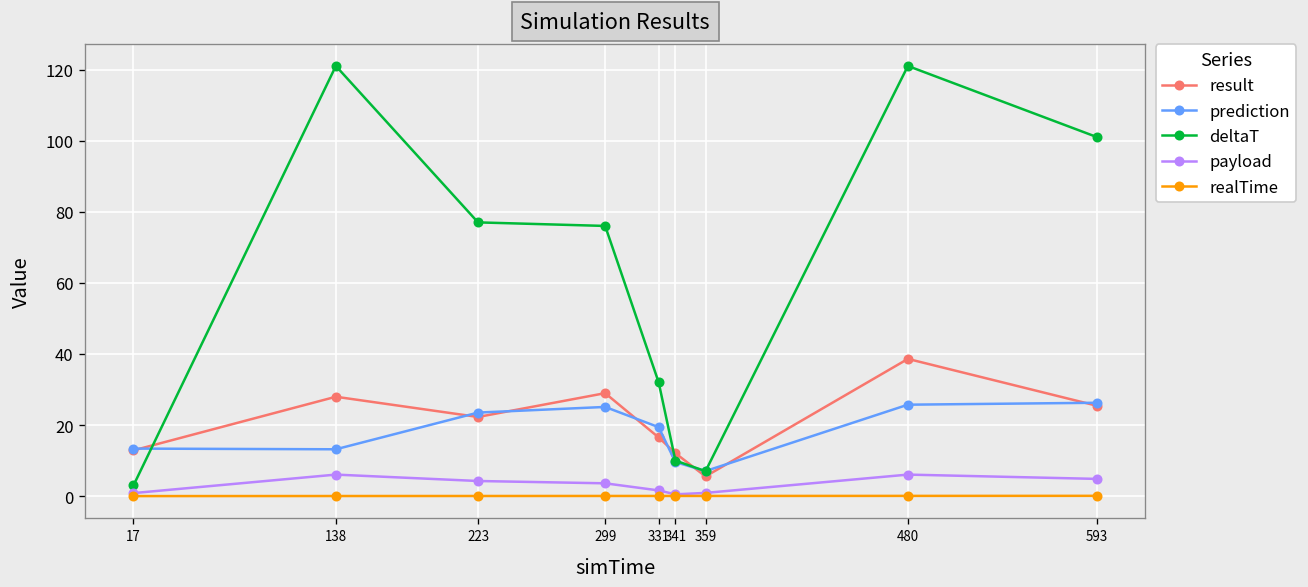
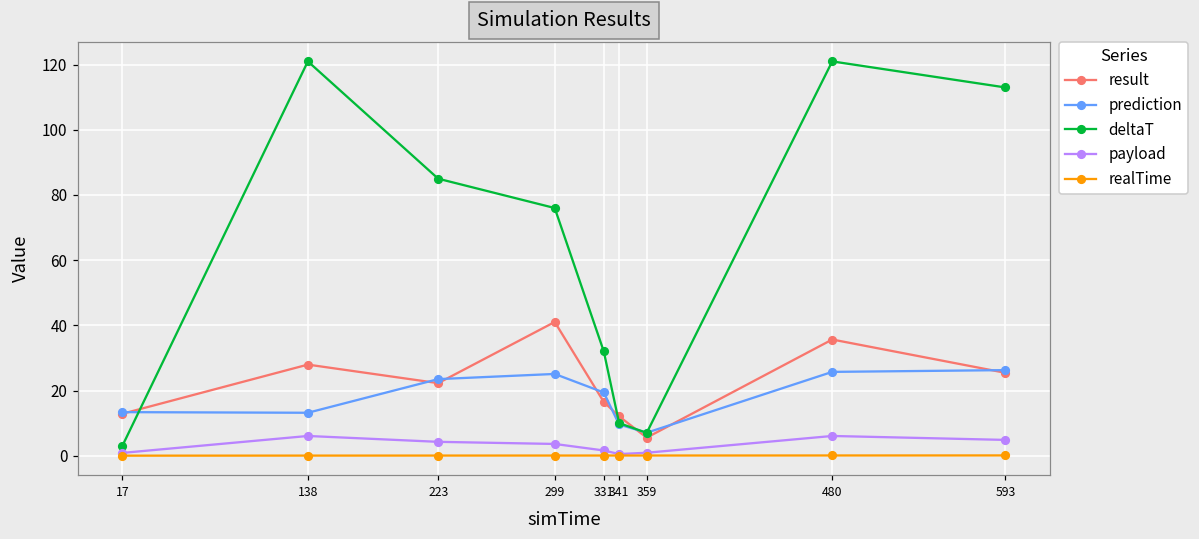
  {
    "result": {
      "138": 28,
      "223": 22,
-     "299": 29,
+     "299": 41,
      "359": 6,
-     "480": 39
+     "480": 36
    },
    "prediction": {
      "138": 13,
      "223": 23,
      "299": 25,
      "480": 26
    },
    "deltaT": {
      "17": 3,
      "138": 121,
-     "223": 77,
+     "223": 85,
      "299": 76,
      "480": 121,
-     "593": 101
+     "593": 113
    },
    "payload": {
      "138": 6,
      "223": 4,
      "299": 4,
      "480": 6,
      "593": 5
    },
    "realTime": {
      "138": 0,
      "223": 0,
      "299": 0,
      "480": 0,
      "593": 0
    }
  }
